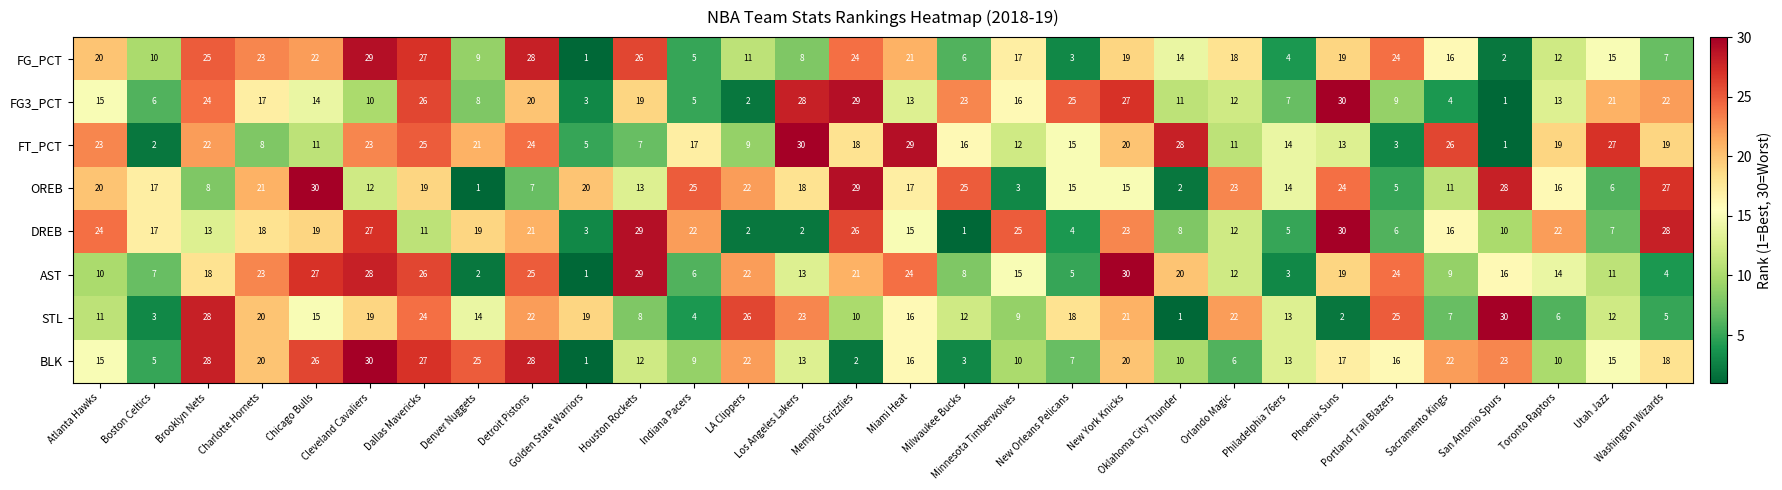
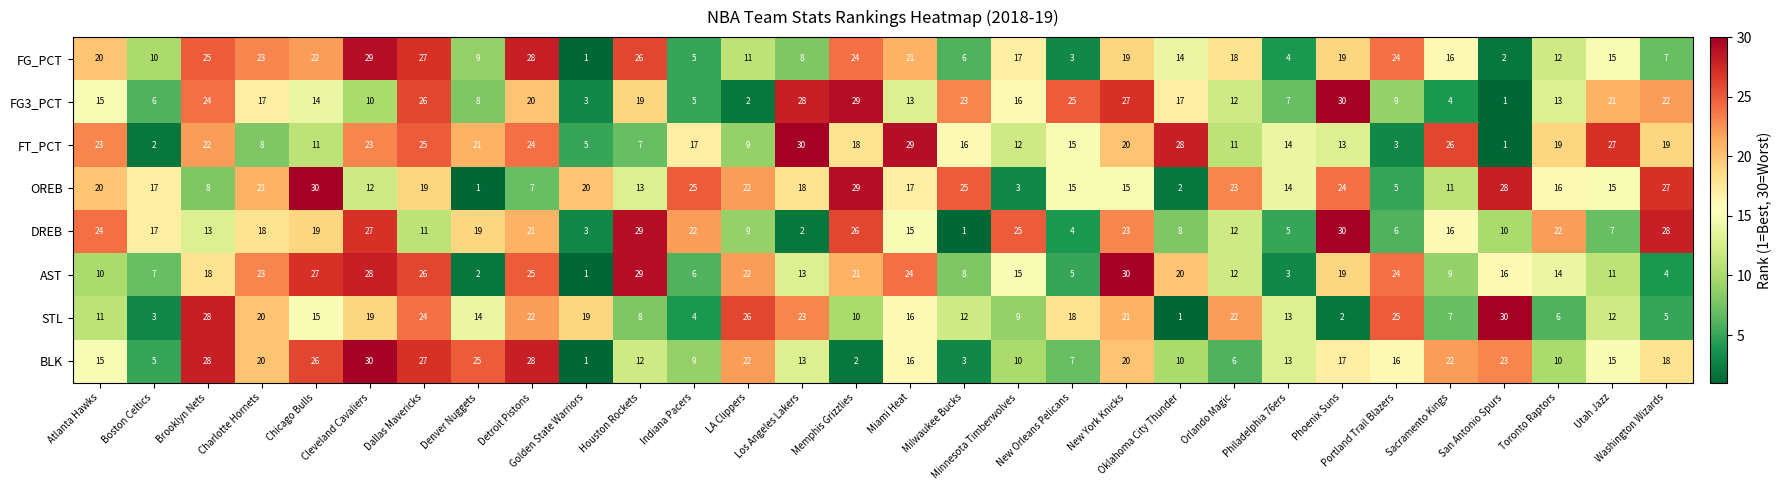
  {
    "FG3_PCT": {
      "Atlanta Hawks": 15,
      "Boston Celtics": 6,
      "Brooklyn Nets": 24,
      "Charlotte Hornets": 17,
      "Chicago Bulls": 14,
      "Cleveland Cavaliers": 10,
      "Dallas Mavericks": 26,
      "Denver Nuggets": 8,
      "Detroit Pistons": 20,
      "Golden State Warriors": 3,
      "Houston Rockets": 19,
      "Indiana Pacers": 5,
      "LA Clippers": 2,
      "Los Angeles Lakers": 28,
      "Memphis Grizzlies": 29,
      "Miami Heat": 13,
      "Milwaukee Bucks": 23,
      "Minnesota Timberwolves": 16,
      "New Orleans Pelicans": 25,
      "New York Knicks": 27,
-     "Oklahoma City Thunder": 11,
+     "Oklahoma City Thunder": 17,
      "Orlando Magic": 12,
      "Philadelphia 76ers": 7,
      "Phoenix Suns": 30,
      "Portland Trail Blazers": 9,
      "Sacramento Kings": 4,
      "San Antonio Spurs": 1,
      "Toronto Raptors": 13,
      "Utah Jazz": 21,
      "Washington Wizards": 22
    },
    "OREB": {
      "Atlanta Hawks": 20,
      "Boston Celtics": 17,
      "Brooklyn Nets": 8,
      "Charlotte Hornets": 21,
      "Chicago Bulls": 30,
      "Cleveland Cavaliers": 12,
      "Dallas Mavericks": 19,
      "Denver Nuggets": 1,
      "Detroit Pistons": 7,
      "Golden State Warriors": 20,
      "Houston Rockets": 13,
      "Indiana Pacers": 25,
      "LA Clippers": 22,
      "Los Angeles Lakers": 18,
      "Memphis Grizzlies": 29,
      "Miami Heat": 17,
      "Milwaukee Bucks": 25,
      "Minnesota Timberwolves": 3,
      "New Orleans Pelicans": 15,
      "New York Knicks": 15,
      "Oklahoma City Thunder": 2,
      "Orlando Magic": 23,
      "Philadelphia 76ers": 14,
      "Phoenix Suns": 24,
      "Portland Trail Blazers": 5,
      "Sacramento Kings": 11,
      "San Antonio Spurs": 28,
      "Toronto Raptors": 16,
-     "Utah Jazz": 6,
+     "Utah Jazz": 15,
      "Washington Wizards": 27
    },
    "DREB": {
      "Atlanta Hawks": 24,
      "Boston Celtics": 17,
      "Brooklyn Nets": 13,
      "Charlotte Hornets": 18,
      "Chicago Bulls": 19,
      "Cleveland Cavaliers": 27,
      "Dallas Mavericks": 11,
      "Denver Nuggets": 19,
      "Detroit Pistons": 21,
      "Golden State Warriors": 3,
      "Houston Rockets": 29,
      "Indiana Pacers": 22,
-     "LA Clippers": 2,
+     "LA Clippers": 9,
      "Los Angeles Lakers": 2,
      "Memphis Grizzlies": 26,
      "Miami Heat": 15,
      "Milwaukee Bucks": 1,
      "Minnesota Timberwolves": 25,
      "New Orleans Pelicans": 4,
      "New York Knicks": 23,
      "Oklahoma City Thunder": 8,
      "Orlando Magic": 12,
      "Philadelphia 76ers": 5,
      "Phoenix Suns": 30,
      "Portland Trail Blazers": 6,
      "Sacramento Kings": 16,
      "San Antonio Spurs": 10,
      "Toronto Raptors": 22,
      "Utah Jazz": 7,
      "Washington Wizards": 28
    }
  }
